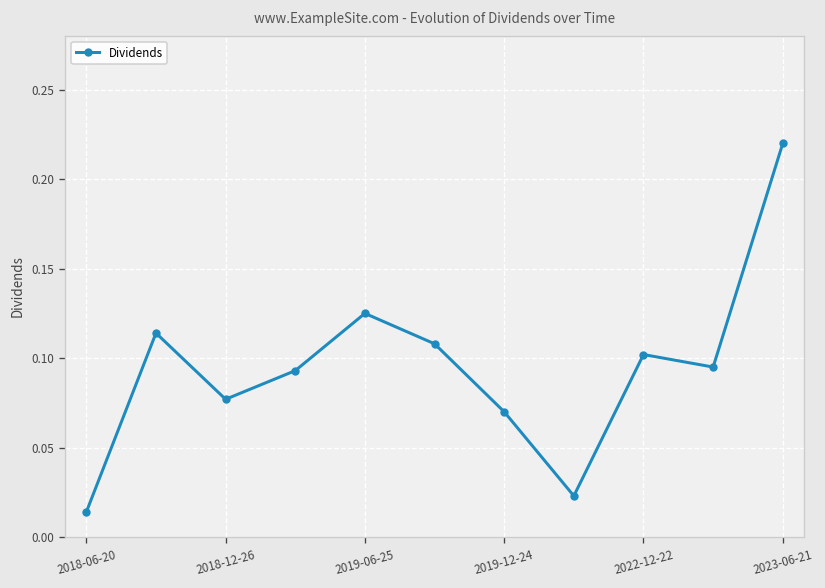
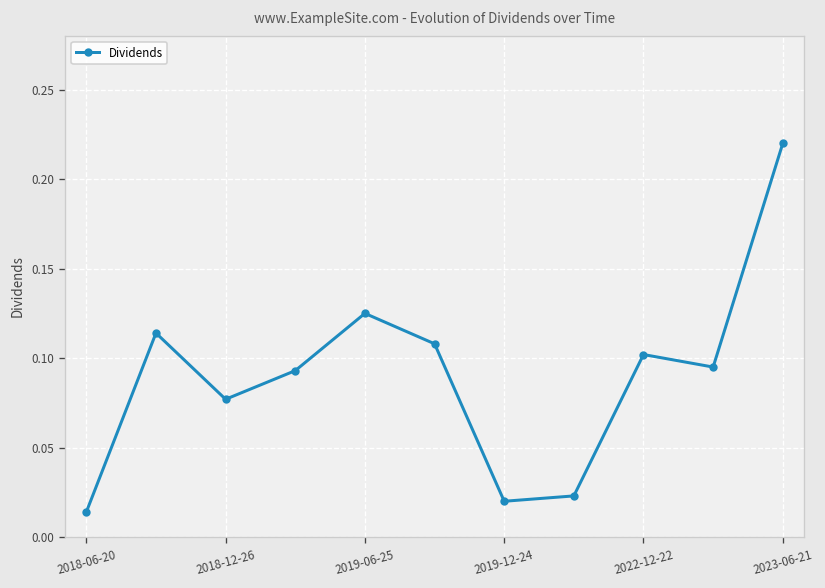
  {
    "2018-06-20": 0.014,
    "2018-12-26": 0.077,
    "2019-06-25": 0.125,
-   "2019-12-24": 0.07,
+   "2019-12-24": 0.02,
    "2022-12-22": 0.102,
    "2023-06-21": 0.22
  }
